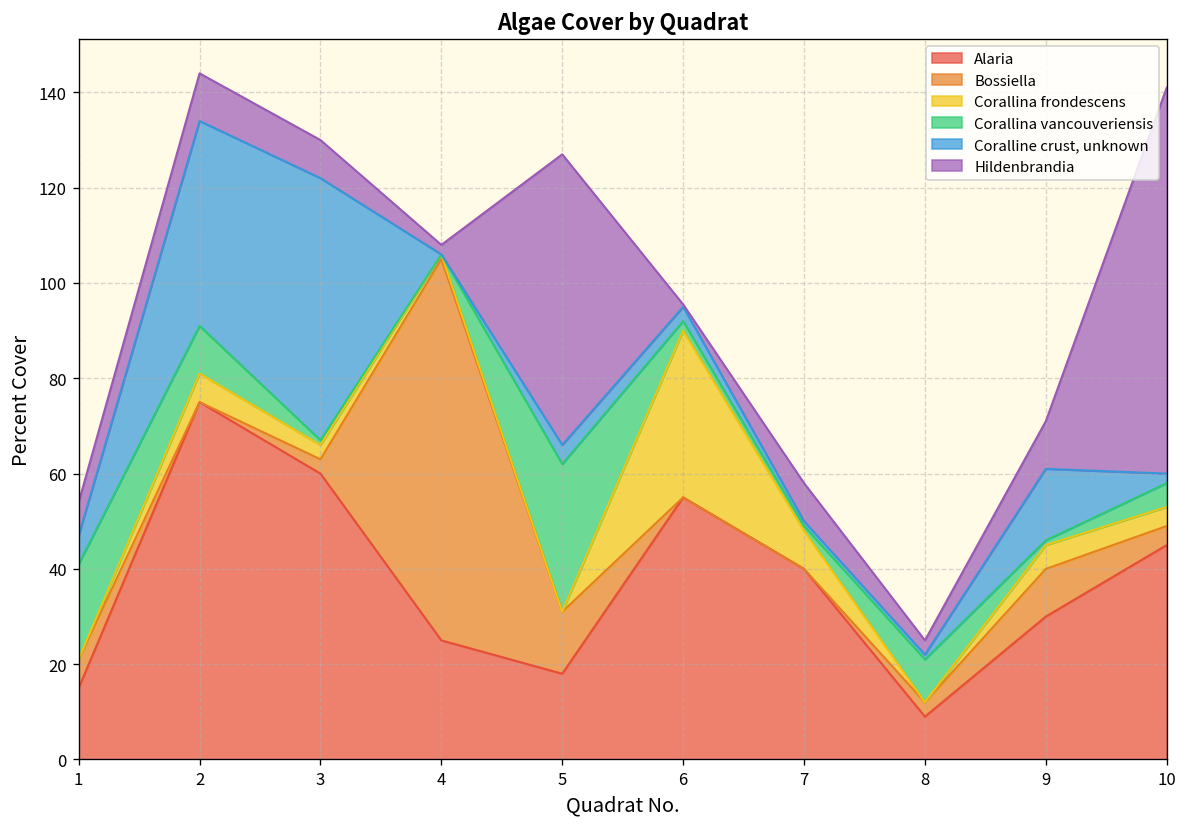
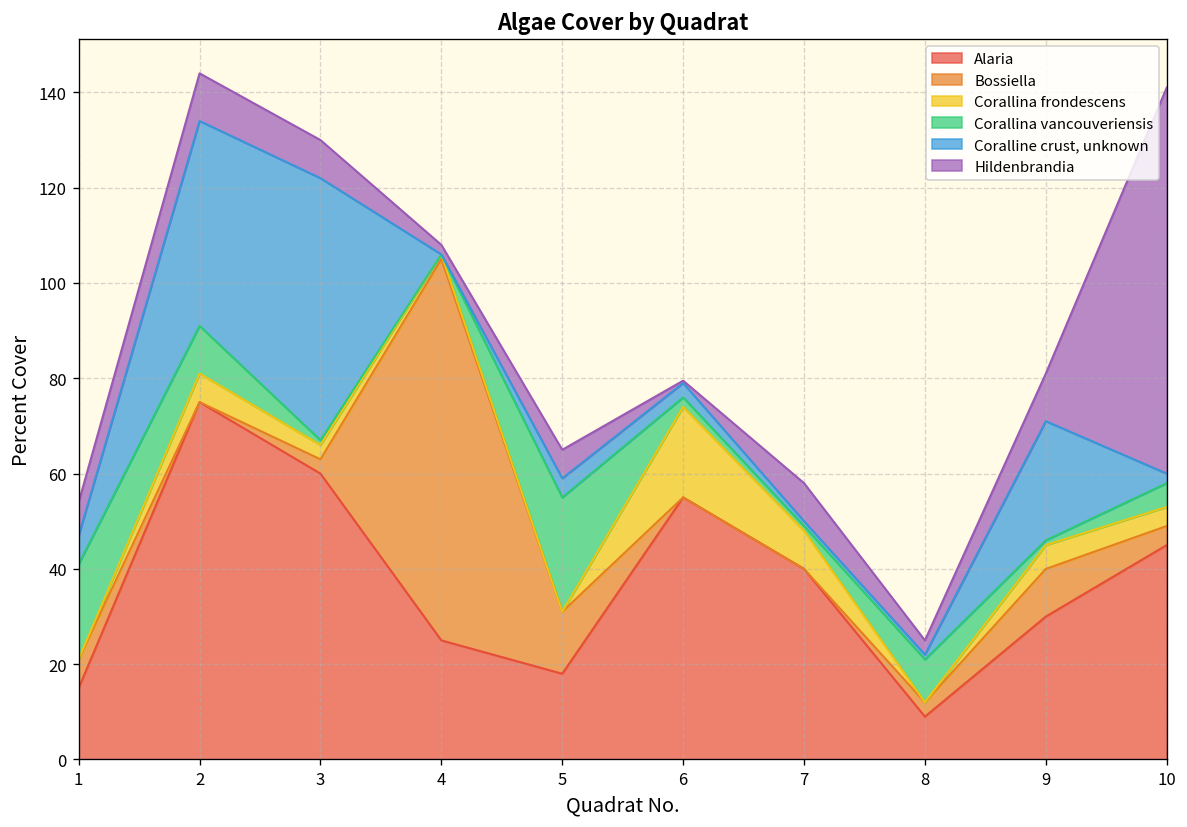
  {
    "Corallina frondescens": {
      "2": 6,
      "3": 3,
-     "6": 35,
+     "6": 19,
      "7": 8,
      "9": 5,
      "10": 4
    },
    "Corallina vancouveriensis": {
      "1": 20,
      "2": 10,
      "3": 1,
-     "5": 31,
+     "5": 24,
      "6": 2,
      "7": 1,
      "8": 9,
      "9": 1,
      "10": 5
    },
    "Coralline crust, unknown": {
      "1": 6,
      "2": 43,
      "3": 55,
      "5": 4,
      "7": 1,
      "8": 1,
-     "9": 15,
+     "9": 25,
      "10": 2
    },
    "Hildenbrandia": {
      "1": 7,
      "2": 10,
      "3": 8,
      "4": 2,
-     "5": 61,
+     "5": 6,
      "7": 8,
      "8": 3,
      "9": 10,
      "10": 81
    }
  }
